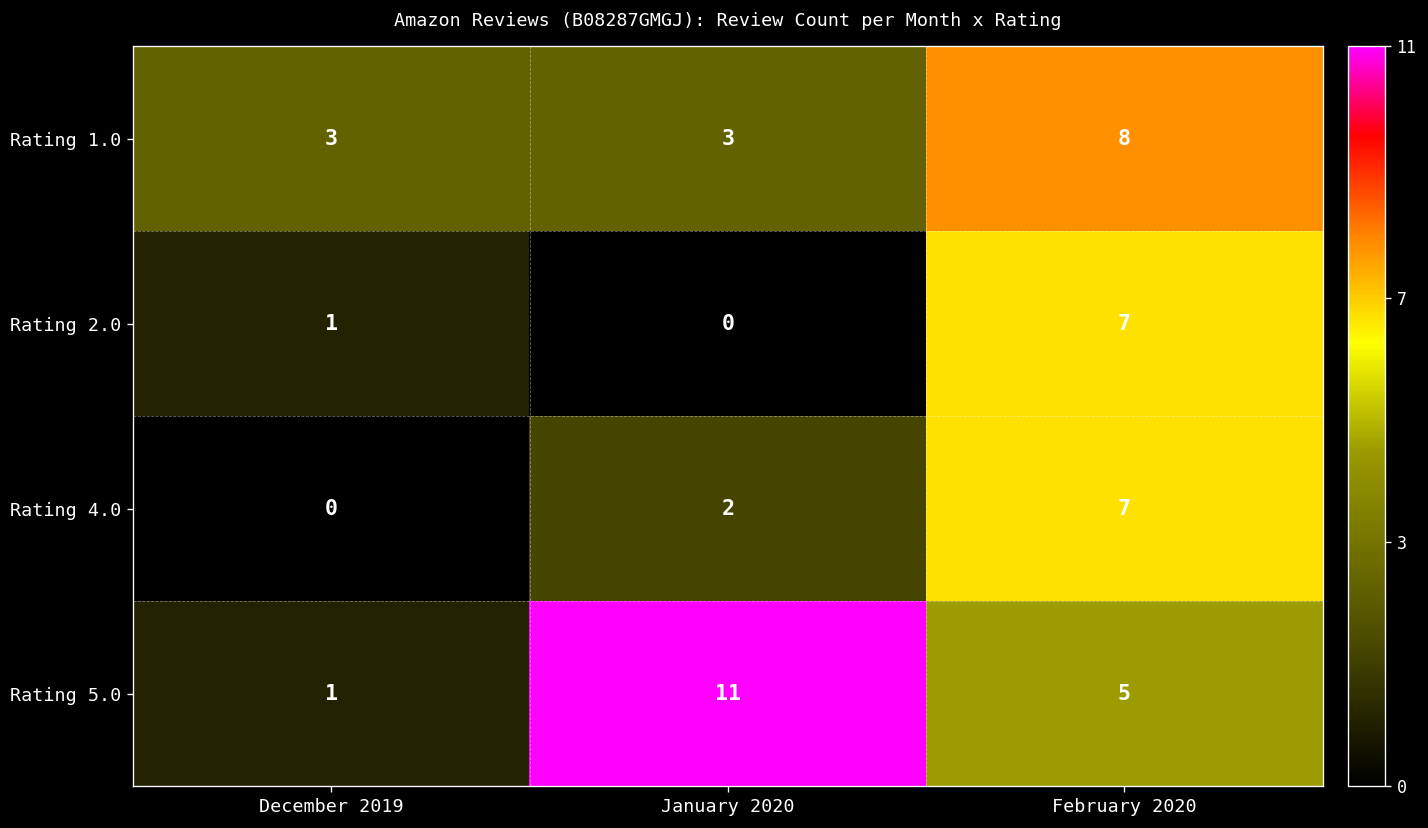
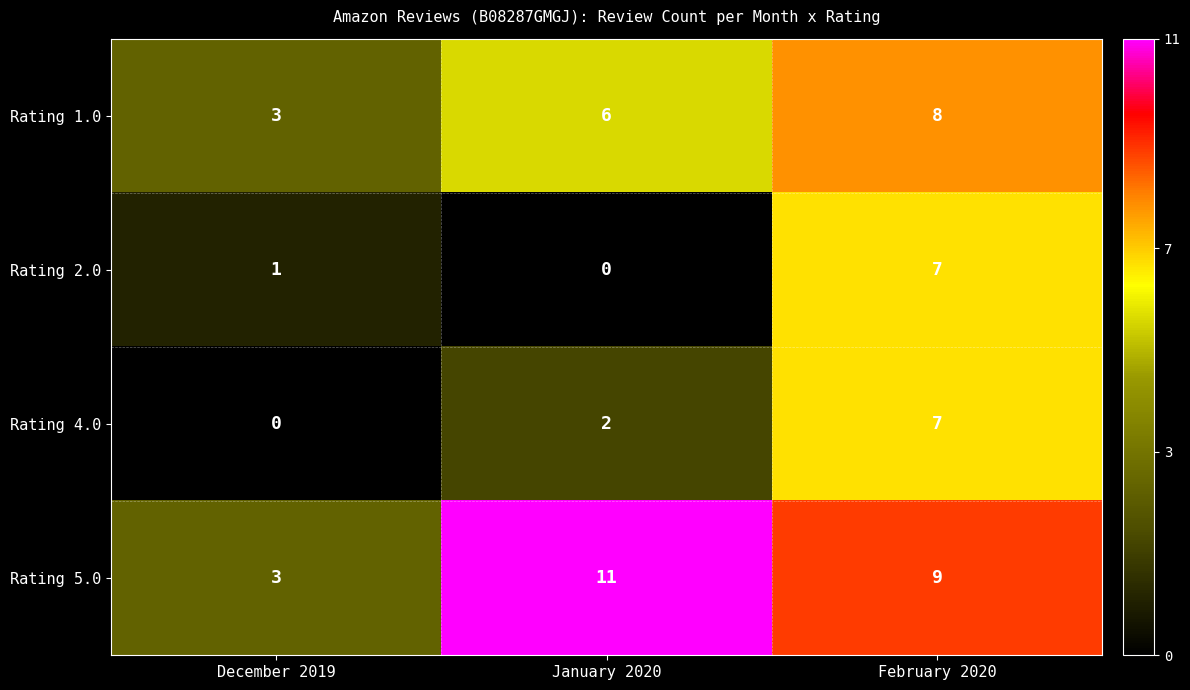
  {
    "Rating 1.0": {
      "December 2019": 3,
-     "January 2020": 3,
+     "January 2020": 6,
      "February 2020": 8
    },
    "Rating 2.0": {
      "December 2019": 1,
      "January 2020": 0,
      "February 2020": 7
    },
    "Rating 4.0": {
      "December 2019": 0,
      "January 2020": 2,
      "February 2020": 7
    },
    "Rating 5.0": {
-     "December 2019": 1,
+     "December 2019": 3,
      "January 2020": 11,
-     "February 2020": 5
+     "February 2020": 9
    }
  }
